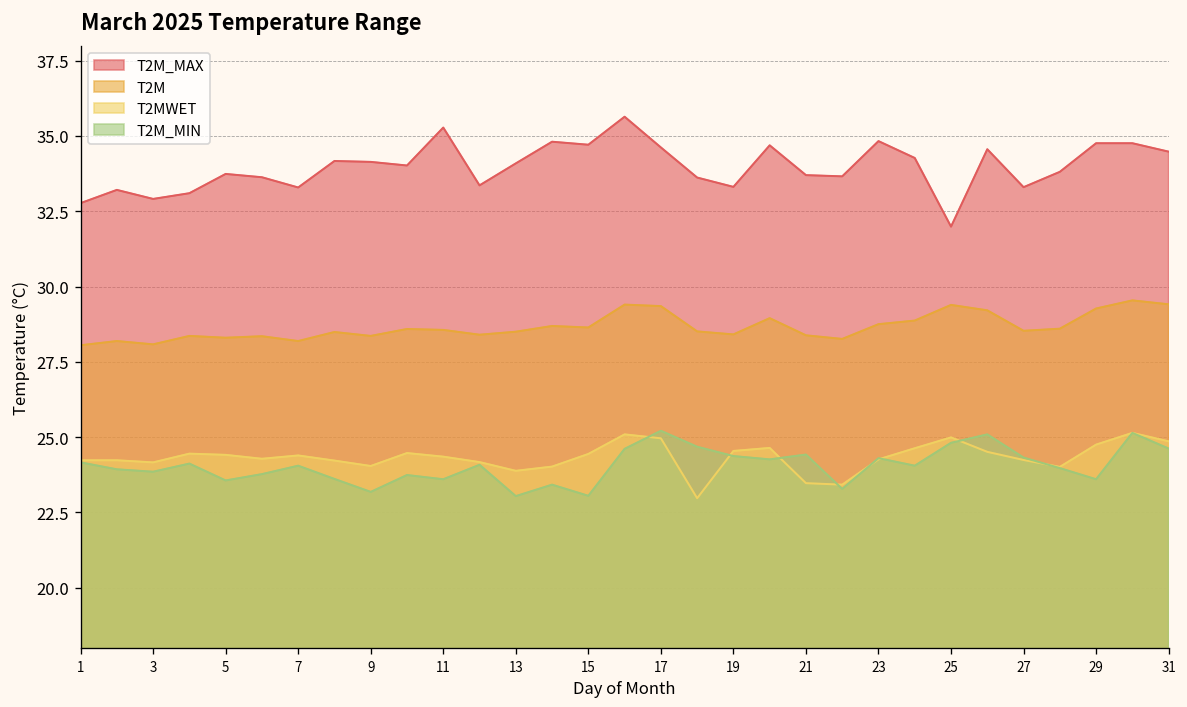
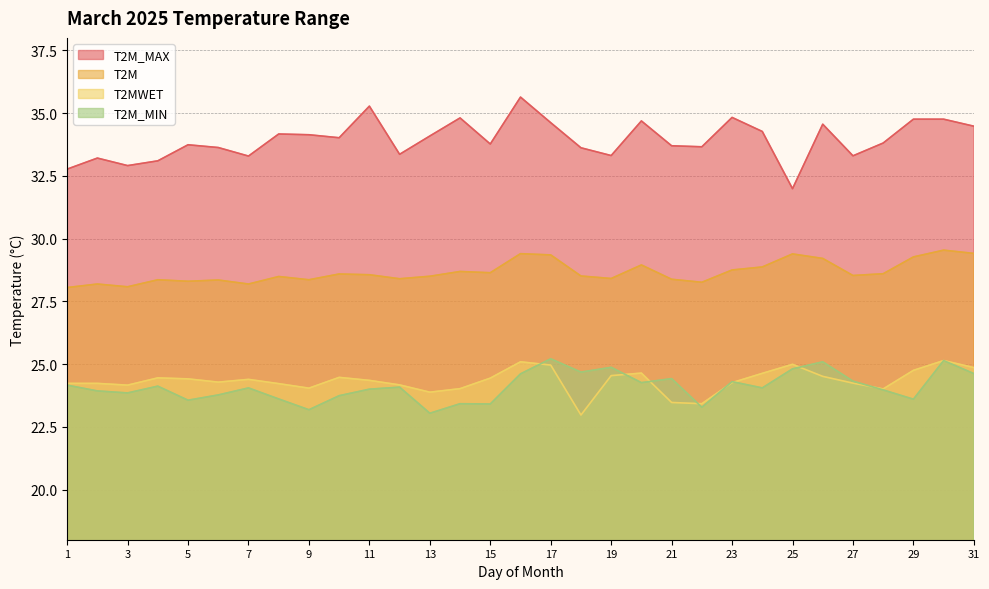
  {
    "T2M_MAX": {
      "1": 32.8,
      "3": 32.9,
      "5": 33.7,
      "7": 33.3,
      "9": 34.1,
      "11": 35.3,
      "13": 34.1,
-     "15": 34.7,
+     "15": 33.8,
      "17": 34.6,
      "19": 33.3,
      "21": 33.7,
      "23": 34.8,
      "25": 32.0,
      "27": 33.3,
      "29": 34.8,
      "31": 34.5
    },
    "T2M_MIN": {
      "3": 23.9,
      "5": 23.6,
      "7": 24.1,
      "9": 23.2,
-     "11": 23.6,
+     "11": 24.0,
      "13": 23.0,
-     "15": 23.1,
+     "15": 23.4,
      "17": 25.2,
-     "19": 24.4,
+     "19": 24.9,
      "21": 24.4,
      "25": 24.8,
      "29": 23.6,
      "31": 24.6
    }
  }
